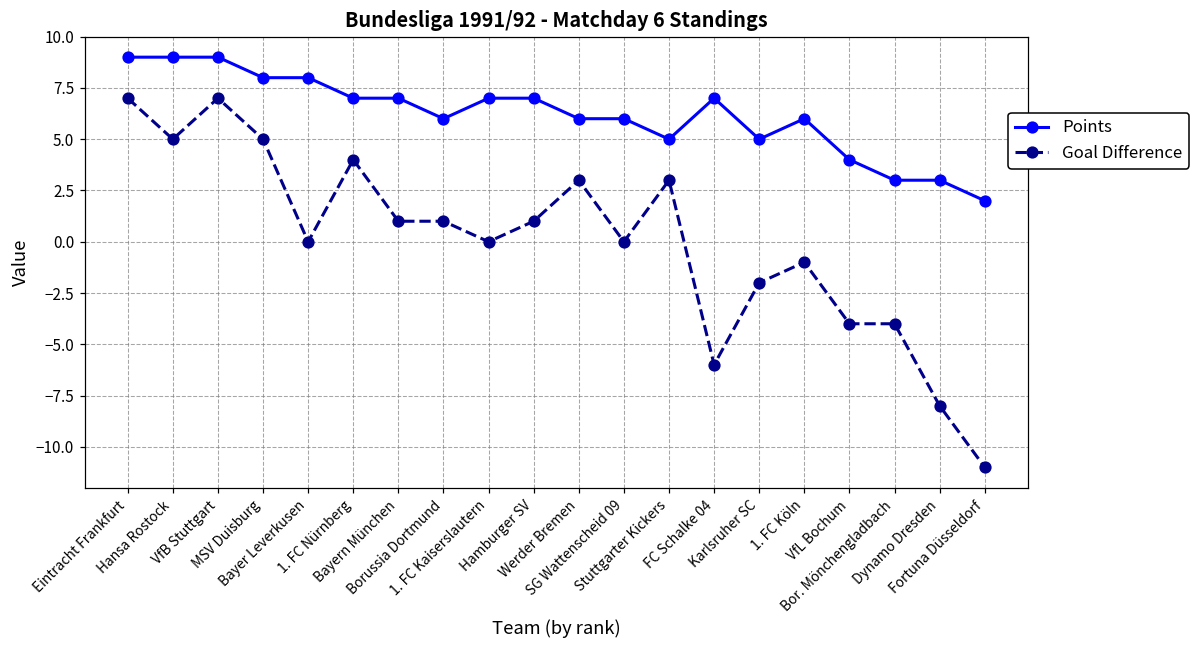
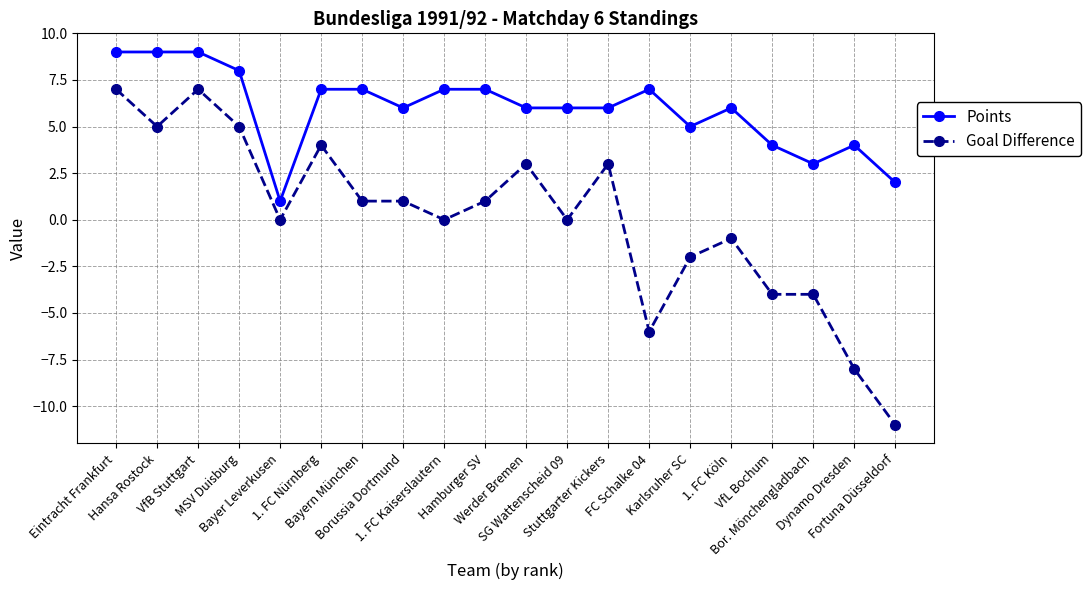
  {
    "Points": {
      "Eintracht Frankfurt": 9,
      "Hansa Rostock": 9,
      "VfB Stuttgart": 9,
      "MSV Duisburg": 8,
-     "Bayer Leverkusen": 8,
+     "Bayer Leverkusen": 1,
      "1. FC Nürnberg": 7,
      "Bayern München": 7,
      "Borussia Dortmund": 6,
      "1. FC Kaiserslautern": 7,
      "Hamburger SV": 7,
      "Werder Bremen": 6,
      "SG Wattenscheid 09": 6,
-     "Stuttgarter Kickers": 5,
+     "Stuttgarter Kickers": 6,
      "FC Schalke 04": 7,
      "Karlsruher SC": 5,
      "1. FC Köln": 6,
      "VfL Bochum": 4,
      "Bor. Mönchengladbach": 3,
-     "Dynamo Dresden": 3,
+     "Dynamo Dresden": 4,
      "Fortuna Düsseldorf": 2
    },
    "Goal Difference": {
      "Eintracht Frankfurt": 7,
      "Hansa Rostock": 5,
      "VfB Stuttgart": 7,
      "MSV Duisburg": 5,
      "Bayer Leverkusen": 0,
      "1. FC Nürnberg": 4,
      "Bayern München": 1,
      "Borussia Dortmund": 1,
      "1. FC Kaiserslautern": 0,
      "Hamburger SV": 1,
      "Werder Bremen": 3,
      "SG Wattenscheid 09": 0,
      "Stuttgarter Kickers": 3,
      "FC Schalke 04": -6,
      "Karlsruher SC": -2,
      "1. FC Köln": -1,
      "VfL Bochum": -4,
      "Bor. Mönchengladbach": -4,
      "Dynamo Dresden": -8,
      "Fortuna Düsseldorf": -11
    }
  }
